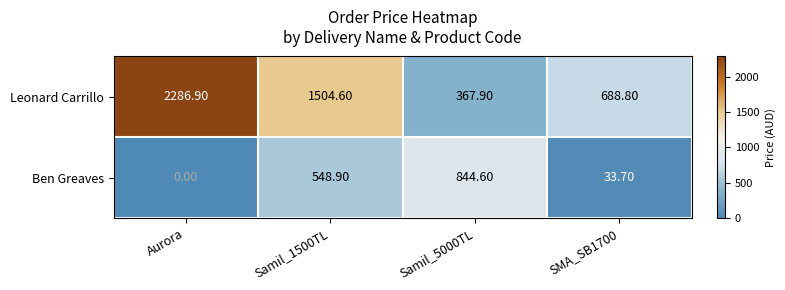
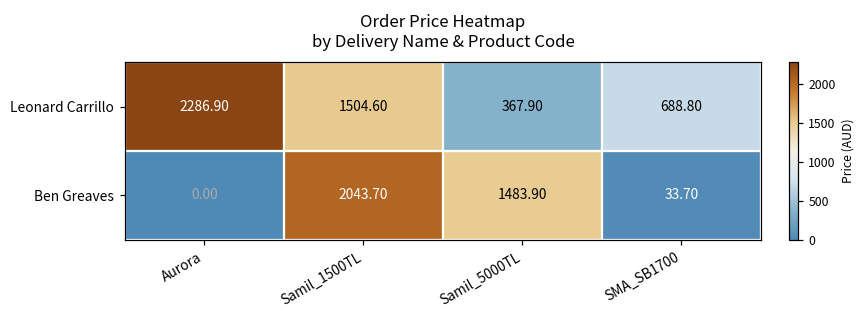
  {
    "Leonard Carrillo": {
      "Aurora": 2286.90,
      "Samil_1500TL": 1504.60,
      "Samil_5000TL": 367.90,
      "SMA_SB1700": 688.80
    },
    "Ben Greaves": {
      "Aurora": 0.00,
-     "Samil_1500TL": 548.90,
-     "Samil_5000TL": 844.60,
+     "Samil_1500TL": 2043.70,
+     "Samil_5000TL": 1483.90,
      "SMA_SB1700": 33.70
    }
  }
